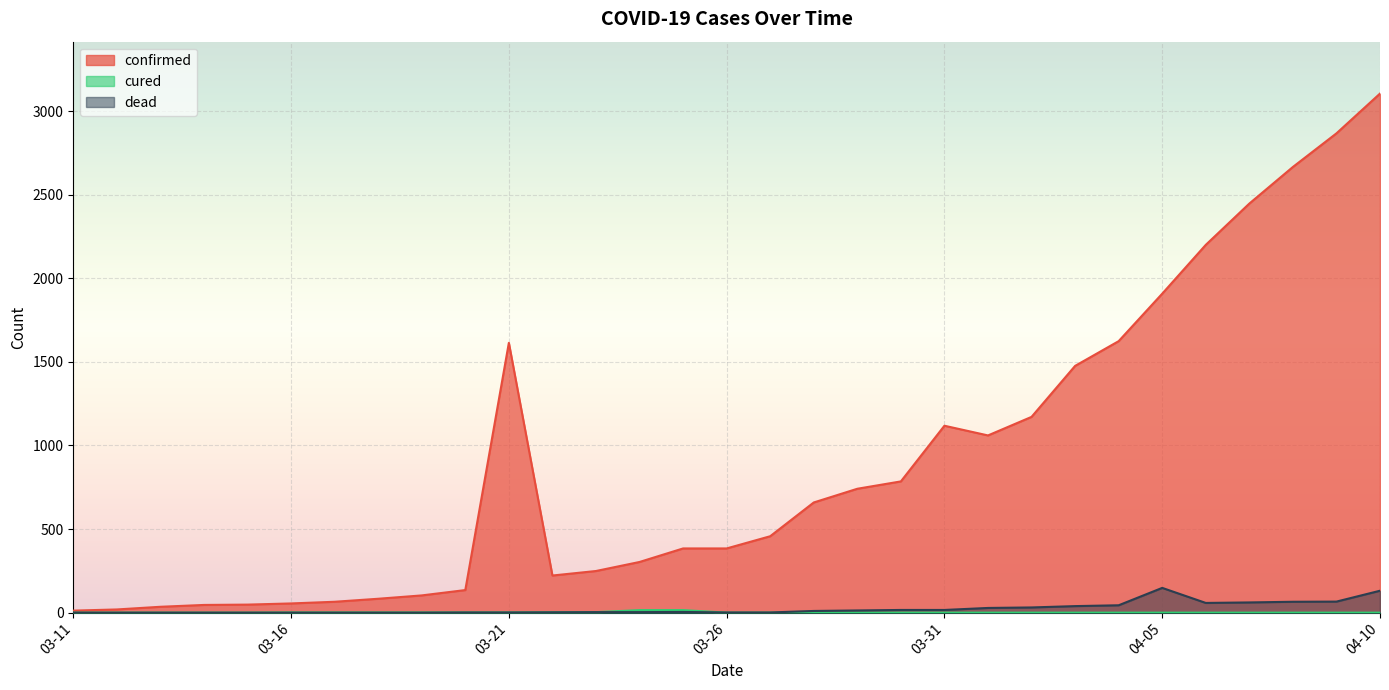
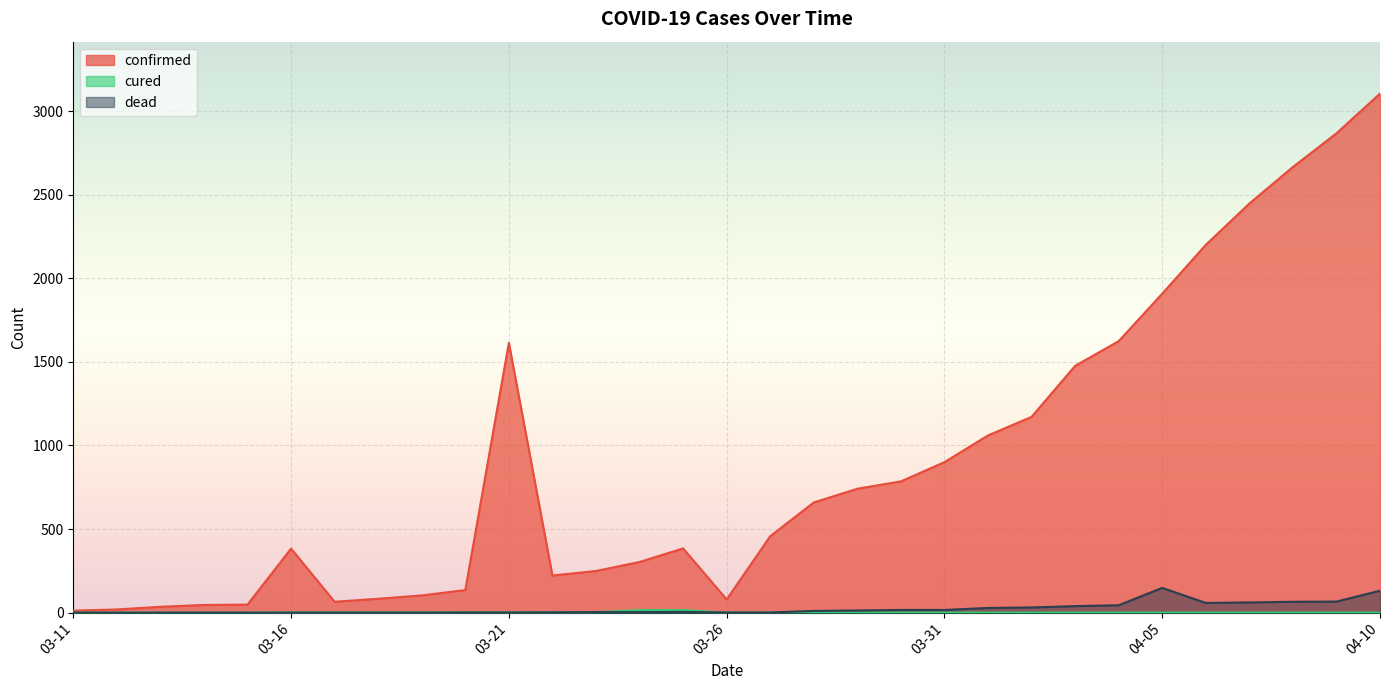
  {
    "confirmed": {
-     "03-16": 60,
+     "03-16": 380,
      "03-21": 1610,
-     "03-26": 380,
-     "03-31": 1120,
+     "03-26": 80,
+     "03-31": 900,
      "04-05": 1910,
      "04-10": 3110
    },
    "cured": {
      "03-31": 0,
      "04-05": 0,
      "04-10": 0
    },
    "dead": {
      "03-31": 20,
      "04-05": 150,
      "04-10": 130
    }
  }
